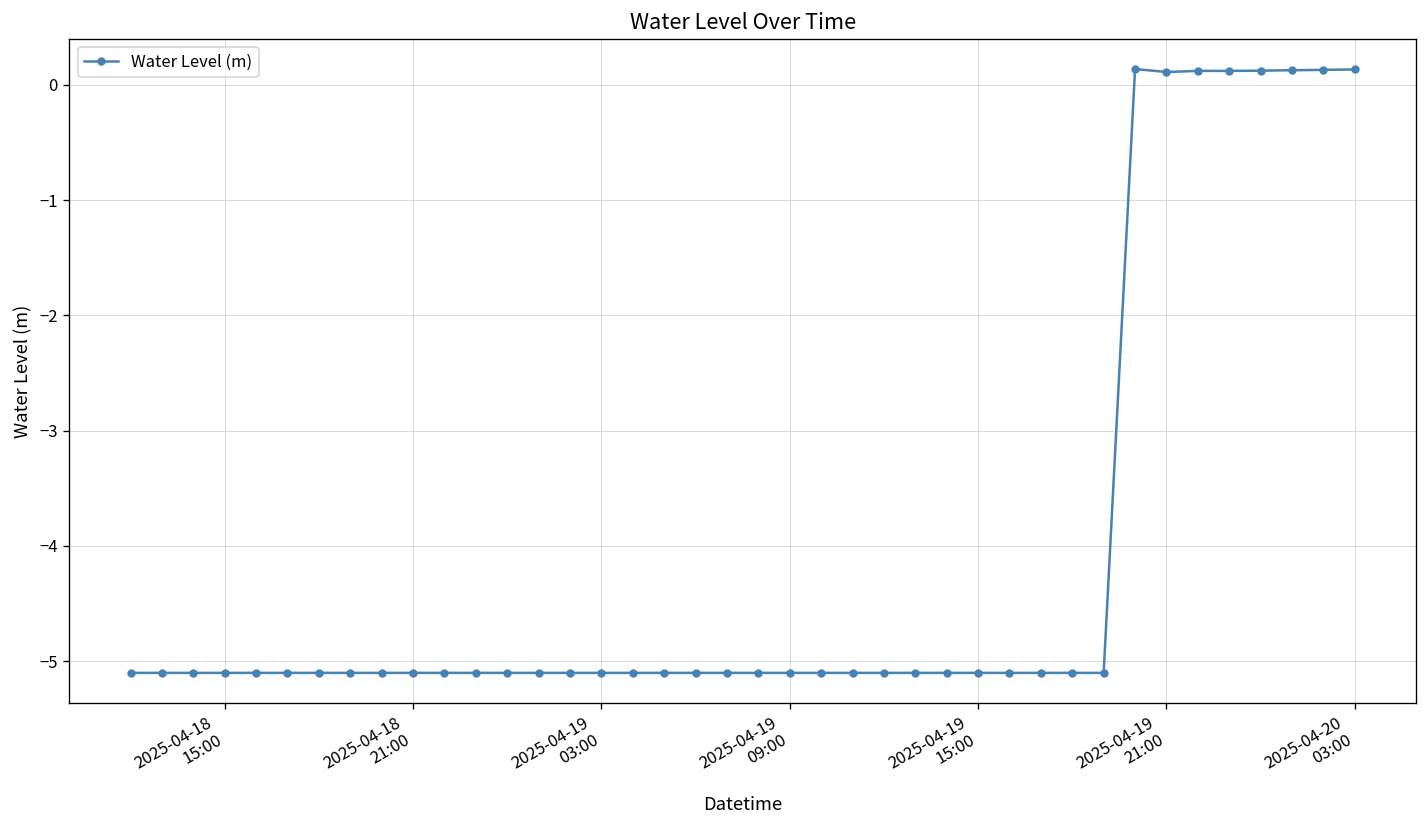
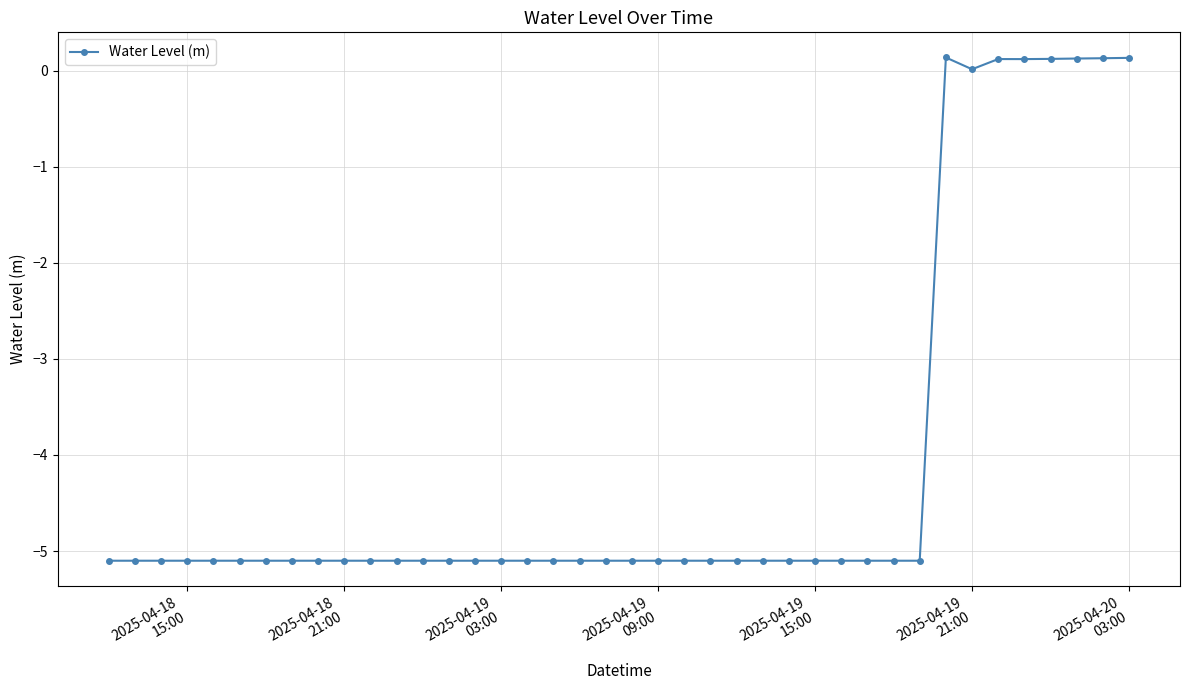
  {
    "2025-04-18 15:00": -5.1,
    "2025-04-18 21:00": -5.1,
    "2025-04-19 03:00": -5.1,
    "2025-04-19 09:00": -5.1,
    "2025-04-19 15:00": -5.1,
-   "2025-04-19 21:00": 0.1,
+   "2025-04-19 21:00": 0.0,
    "2025-04-20 03:00": 0.1
  }
